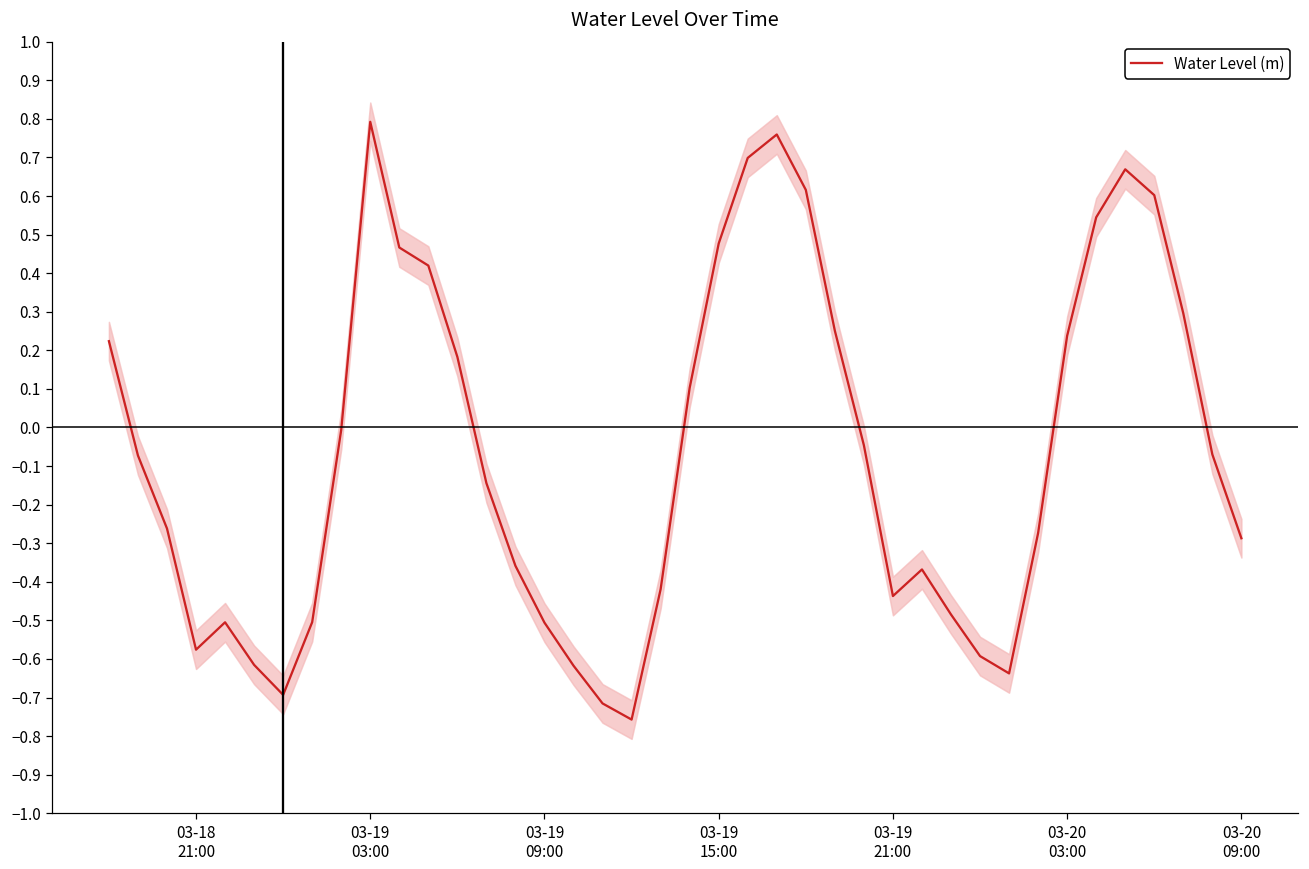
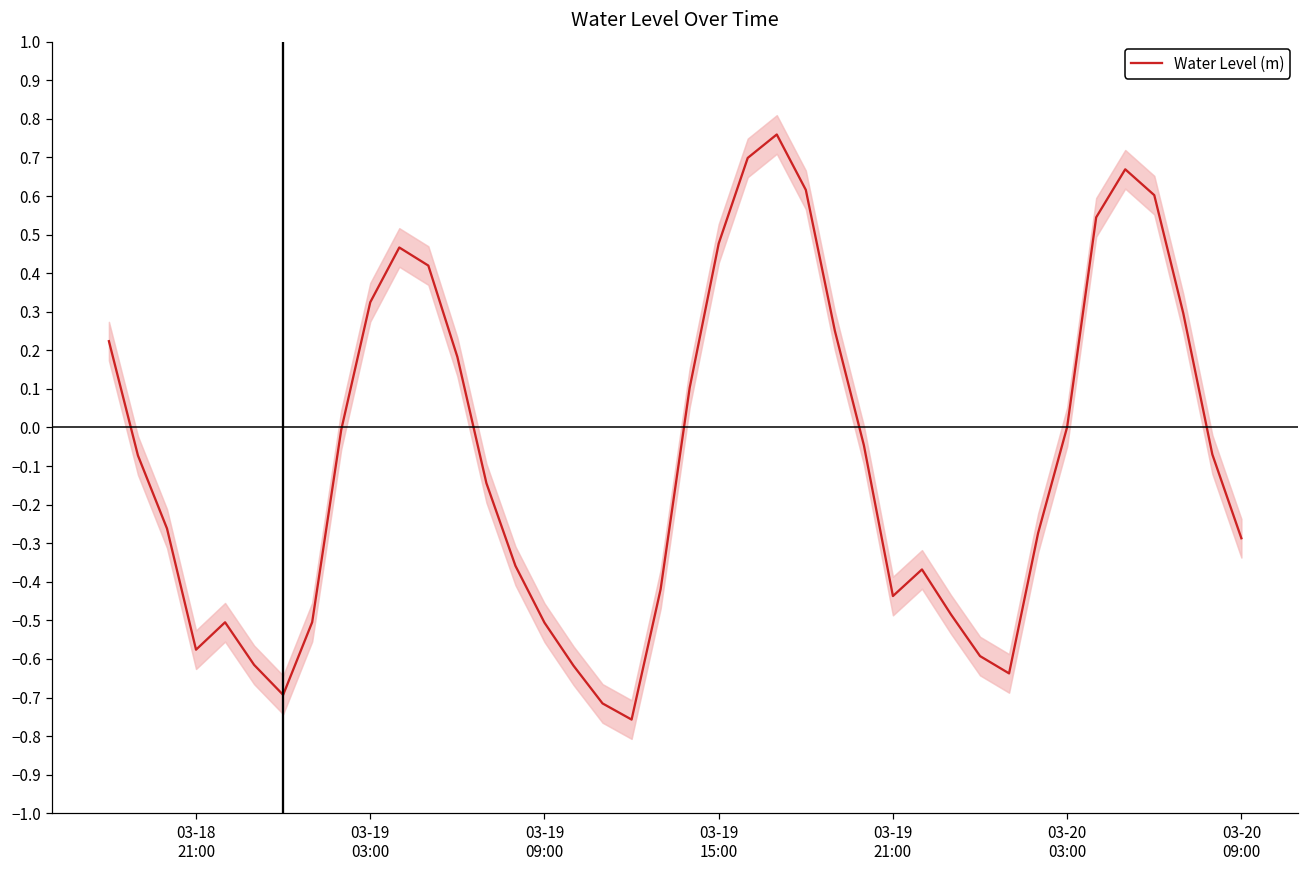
  {
    "Water Level (m)": {
      "03-18 21:00": -0.58,
-     "03-19 03:00": 0.79,
+     "03-19 03:00": 0.32,
      "03-19 09:00": -0.51,
      "03-19 15:00": 0.48,
      "03-19 21:00": -0.44,
-     "03-20 03:00": 0.24,
+     "03-20 03:00": 0.00,
      "03-20 09:00": -0.29
    }
  }
